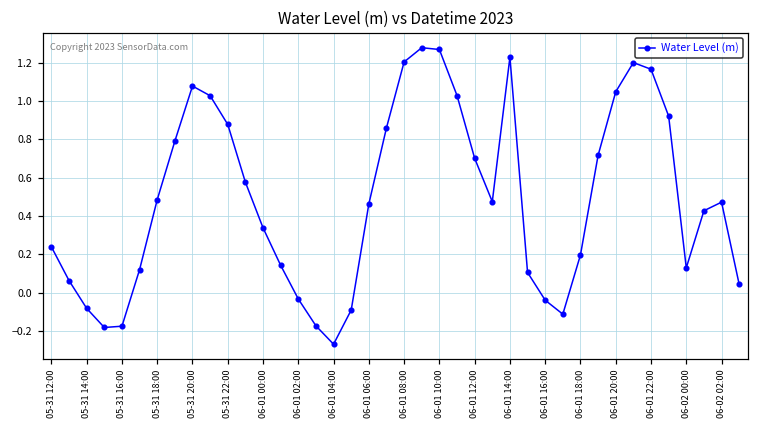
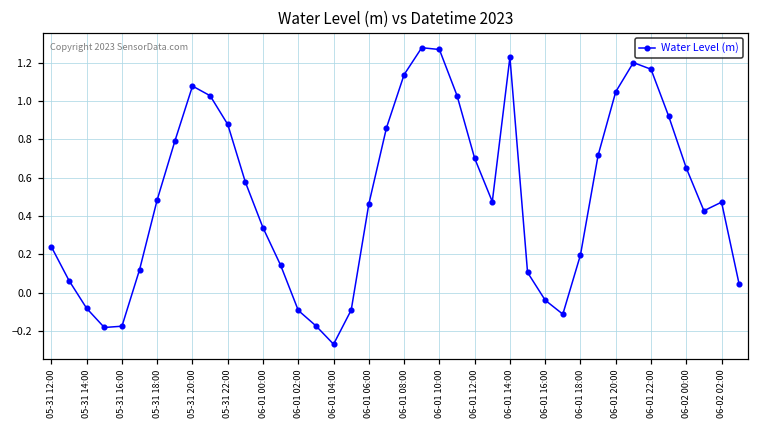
  {
    "05-31 12:00": 0.24,
    "05-31 14:00": -0.08,
    "05-31 16:00": -0.18,
    "05-31 18:00": 0.49,
    "05-31 20:00": 1.08,
    "05-31 22:00": 0.88,
    "06-01 00:00": 0.34,
-   "06-01 02:00": -0.03,
+   "06-01 02:00": -0.09,
    "06-01 04:00": -0.27,
    "06-01 06:00": 0.46,
-   "06-01 08:00": 1.20,
+   "06-01 08:00": 1.14,
    "06-01 10:00": 1.27,
    "06-01 12:00": 0.70,
    "06-01 14:00": 1.23,
    "06-01 16:00": -0.04,
    "06-01 18:00": 0.20,
    "06-01 20:00": 1.05,
    "06-01 22:00": 1.17,
-   "06-02 00:00": 0.13,
+   "06-02 00:00": 0.65,
    "06-02 02:00": 0.47
  }
